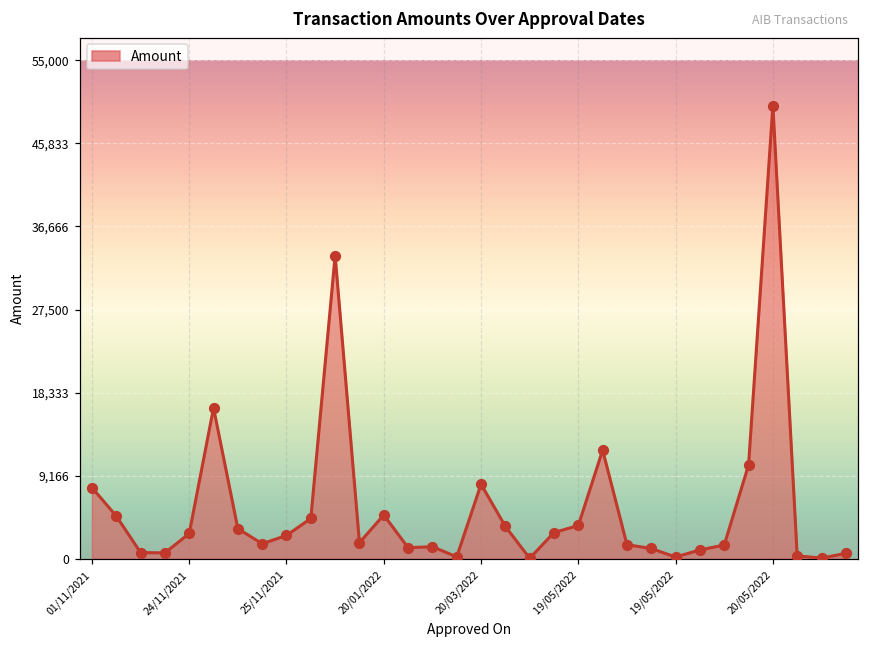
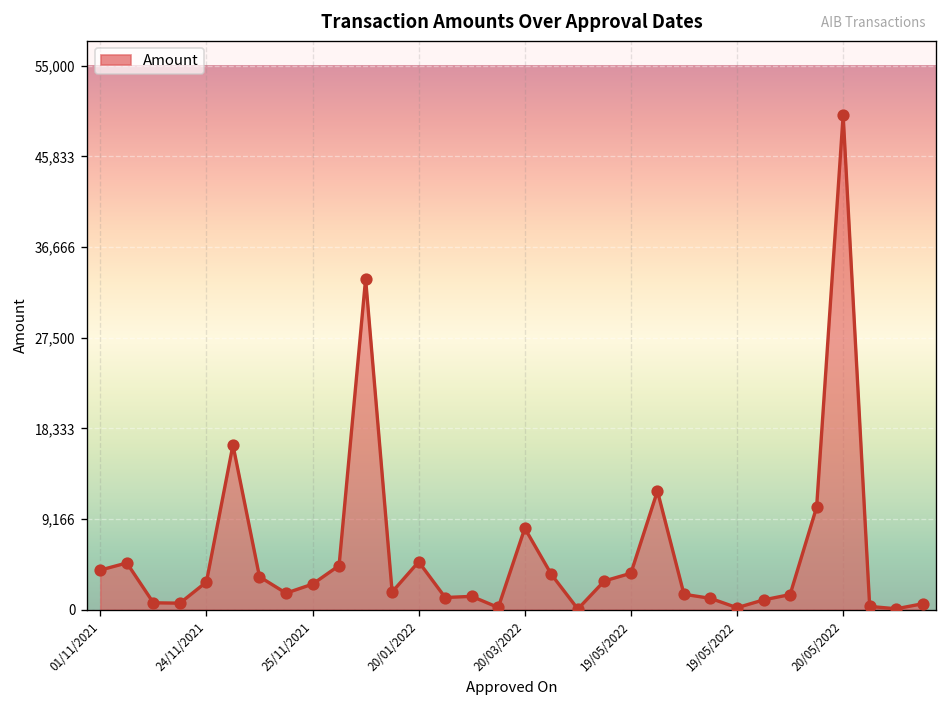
  {
-   "01/11/2021": "8,000",
+   "01/11/2021": "4,000",
    "20/01/2022": "5,000",
    "20/03/2022": "8,000"
  }
